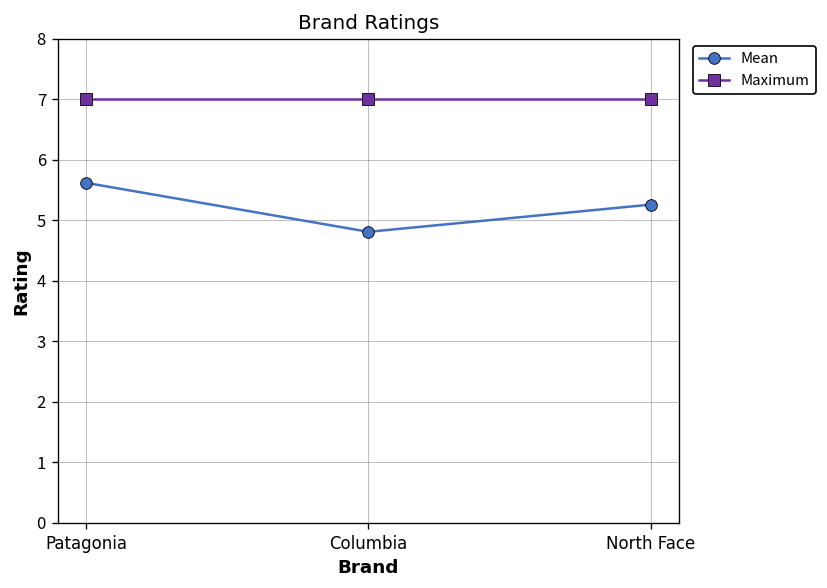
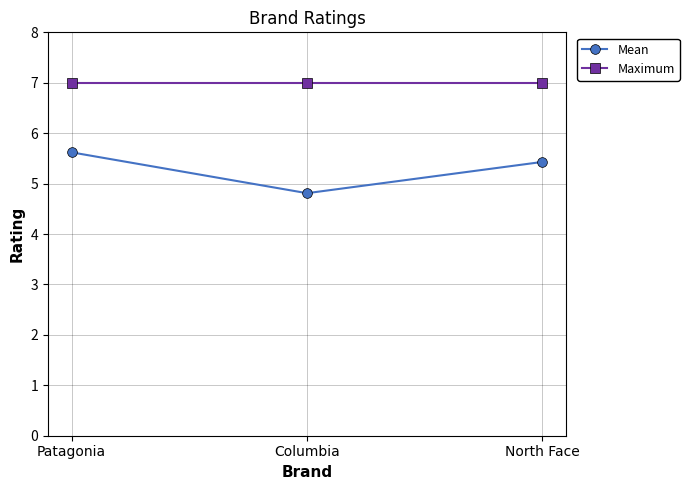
  {
    "Mean": {
      "Patagonia": 5.6,
      "Columbia": 4.8,
-     "North Face": 5.3
+     "North Face": 5.4
    },
    "Maximum": {
      "Patagonia": 7.0,
      "Columbia": 7.0,
      "North Face": 7.0
    }
  }
